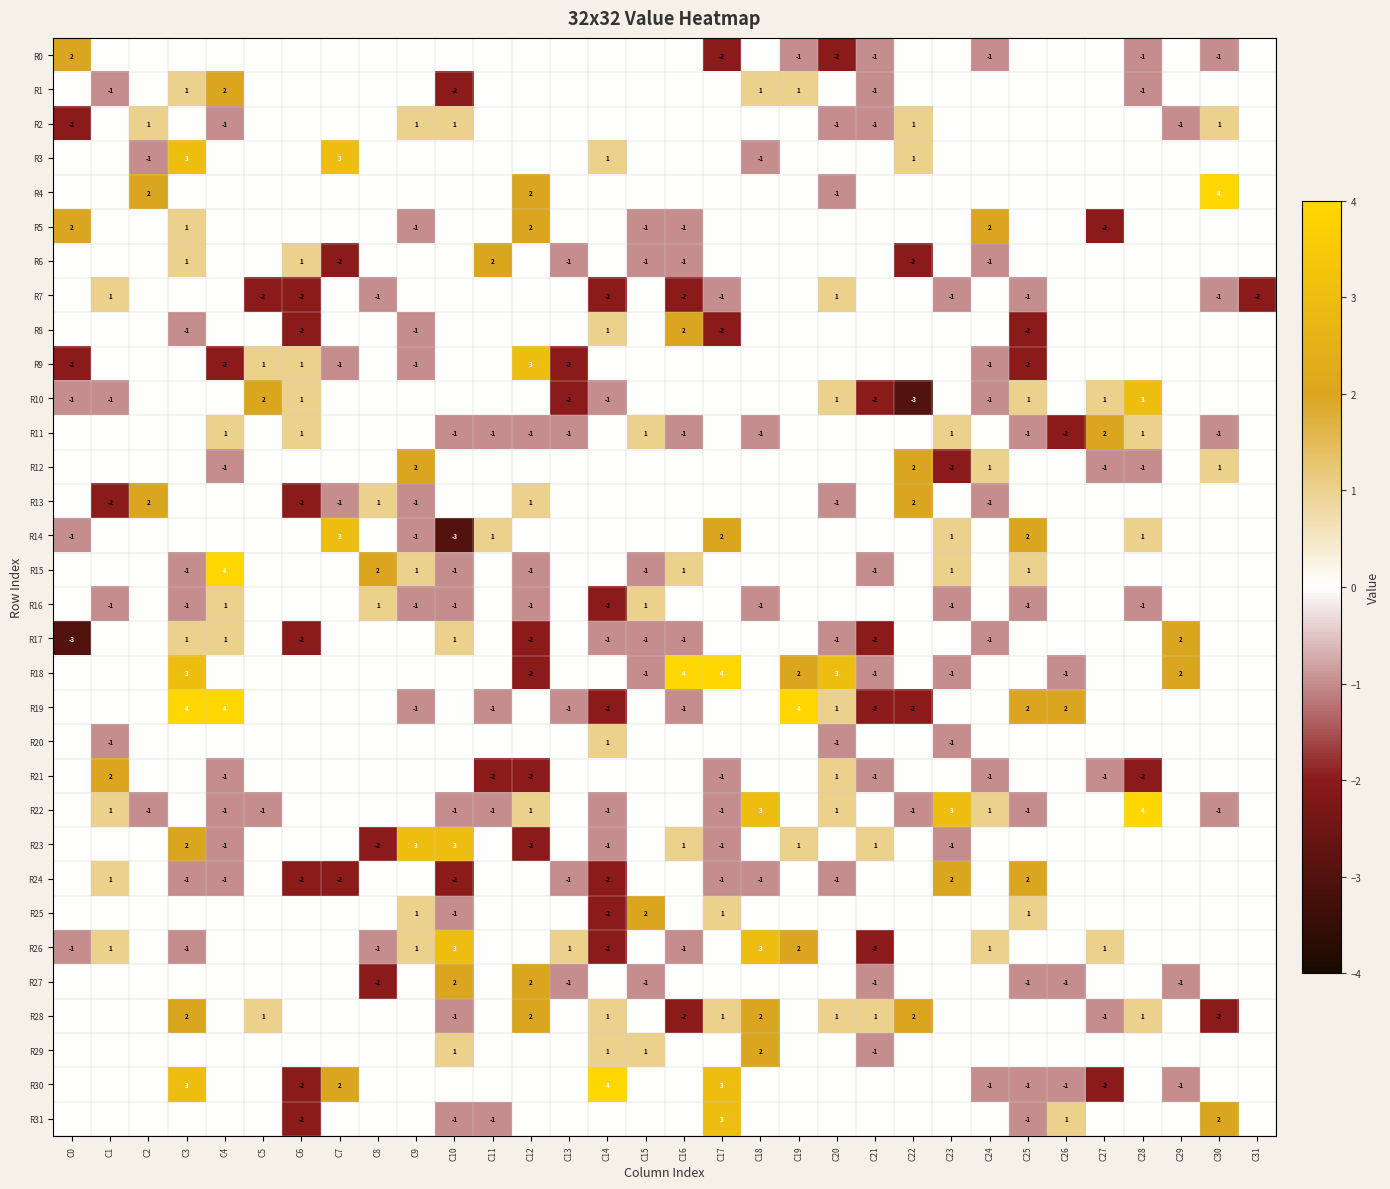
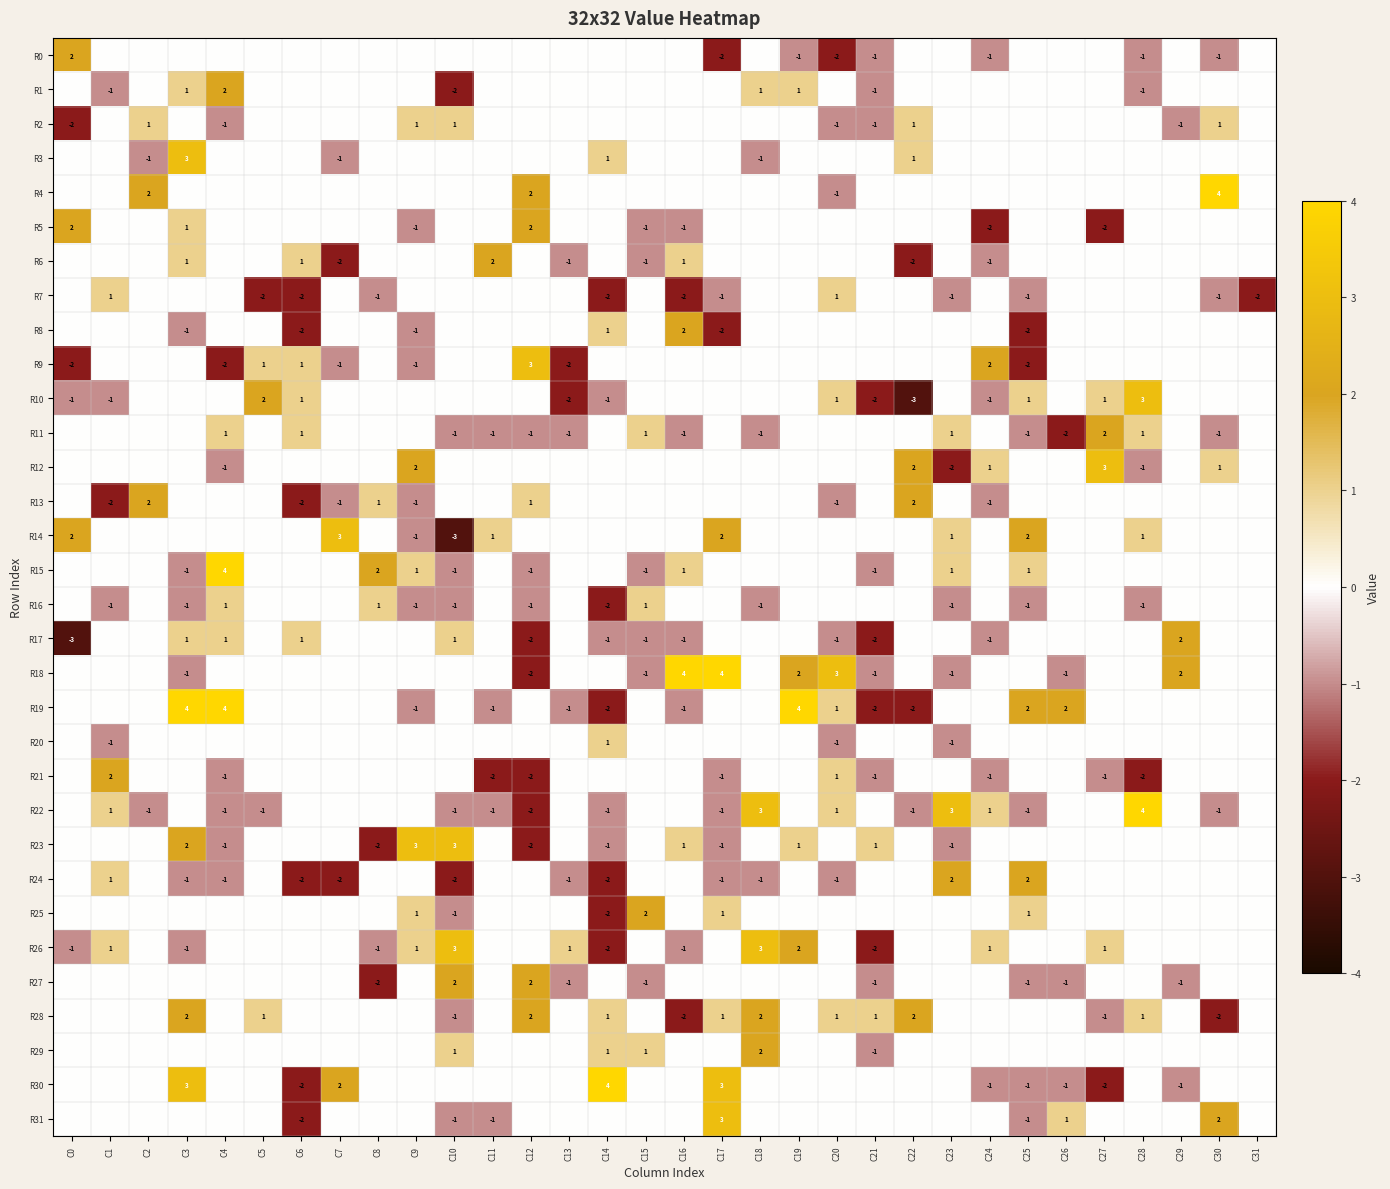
  {
    "R3": {
      "C2": -1,
      "C3": 3,
-     "C7": 3,
+     "C7": -1,
      "C14": 1,
      "C18": -1,
      "C22": 1
    },
    "R5": {
      "C0": 2,
      "C3": 1,
      "C9": -1,
      "C12": 2,
      "C15": -1,
      "C16": -1,
-     "C24": 2,
+     "C24": -2,
      "C27": -2
    },
    "R6": {
      "C3": 1,
      "C6": 1,
      "C7": -2,
      "C11": 2,
      "C13": -1,
      "C15": -1,
-     "C16": -1,
+     "C16": 1,
      "C22": -2,
      "C24": -1
    },
    "R9": {
      "C0": -2,
      "C4": -2,
      "C5": 1,
      "C6": 1,
      "C7": -1,
      "C9": -1,
      "C12": 3,
      "C13": -2,
-     "C24": -1,
+     "C24": 2,
      "C25": -2
    },
    "R12": {
      "C4": -1,
      "C9": 2,
      "C22": 2,
      "C23": -2,
      "C24": 1,
-     "C27": -1,
+     "C27": 3,
      "C28": -1,
      "C30": 1
    },
    "R14": {
-     "C0": -1,
+     "C0": 2,
      "C7": 3,
      "C9": -1,
      "C10": -3,
      "C11": 1,
      "C17": 2,
      "C23": 1,
      "C25": 2,
      "C28": 1
    },
    "R17": {
      "C0": -3,
      "C3": 1,
      "C4": 1,
-     "C6": -2,
+     "C6": 1,
      "C10": 1,
      "C12": -2,
      "C14": -1,
      "C15": -1,
      "C16": -1,
      "C20": -1,
      "C21": -2,
      "C24": -1,
      "C29": 2
    },
    "R18": {
-     "C3": 3,
+     "C3": -1,
      "C12": -2,
      "C15": -1,
      "C16": 4,
      "C17": 4,
      "C19": 2,
      "C20": 3,
      "C21": -1,
      "C23": -1,
      "C26": -1,
      "C29": 2
    },
    "R22": {
      "C1": 1,
      "C2": -1,
      "C4": -1,
      "C5": -1,
      "C10": -1,
      "C11": -1,
-     "C12": 1,
+     "C12": -2,
      "C14": -1,
      "C17": -1,
      "C18": 3,
      "C20": 1,
      "C22": -1,
      "C23": 3,
      "C24": 1,
      "C25": -1,
      "C28": 4,
      "C30": -1
    }
  }
